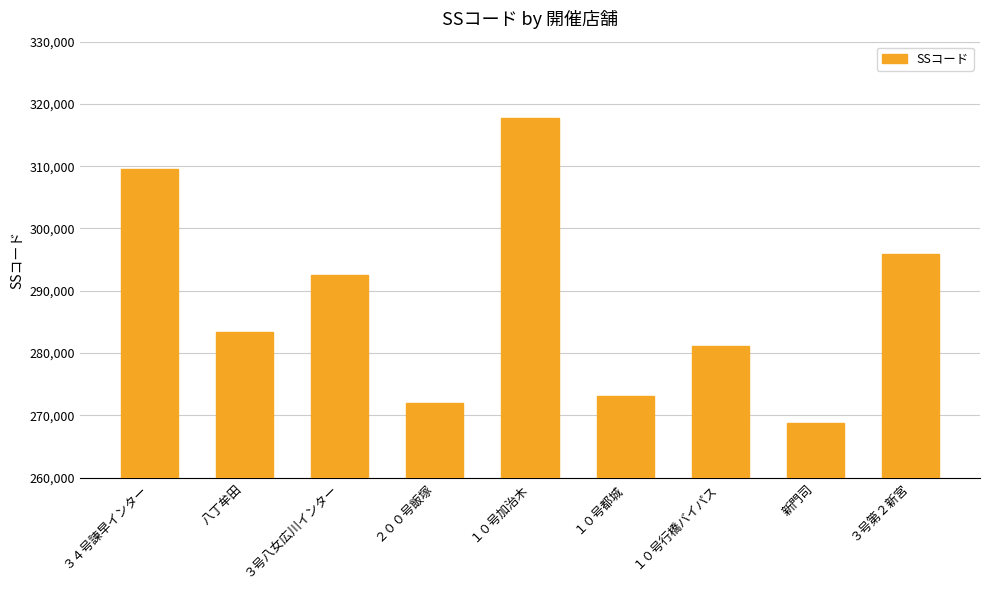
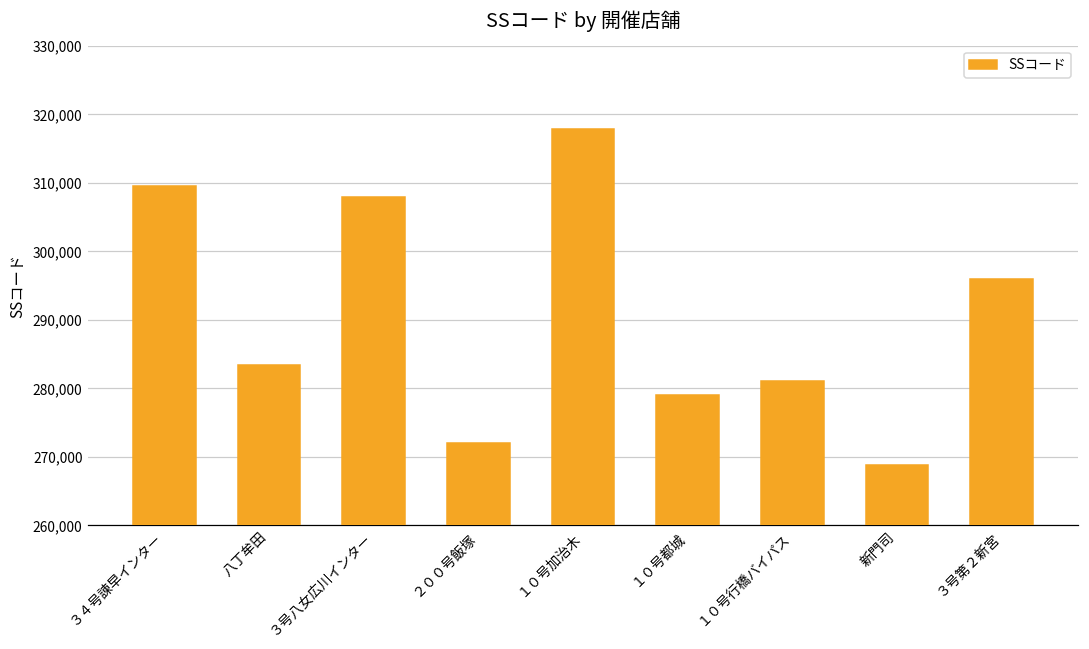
  {
    "３４号諫早インター": "309,000",
    "八丁牟田": "283,000",
-   "３号八女広川インター": "292,000",
+   "３号八女広川インター": "308,000",
    "２００号飯塚": "272,000",
    "１０号加治木": "318,000",
-   "１０号都城": "273,000",
+   "１０号都城": "279,000",
    "１０号行橋バイパス": "281,000",
    "新門司": "269,000",
    "３号第２新宮": "296,000"
  }
